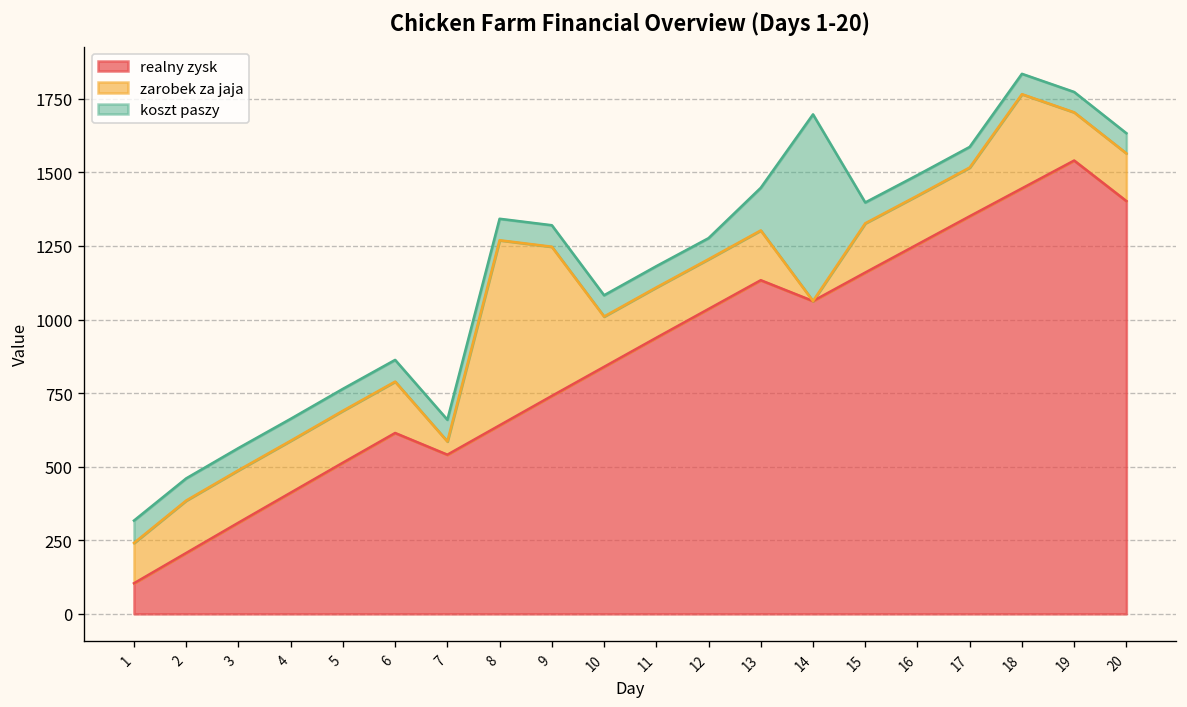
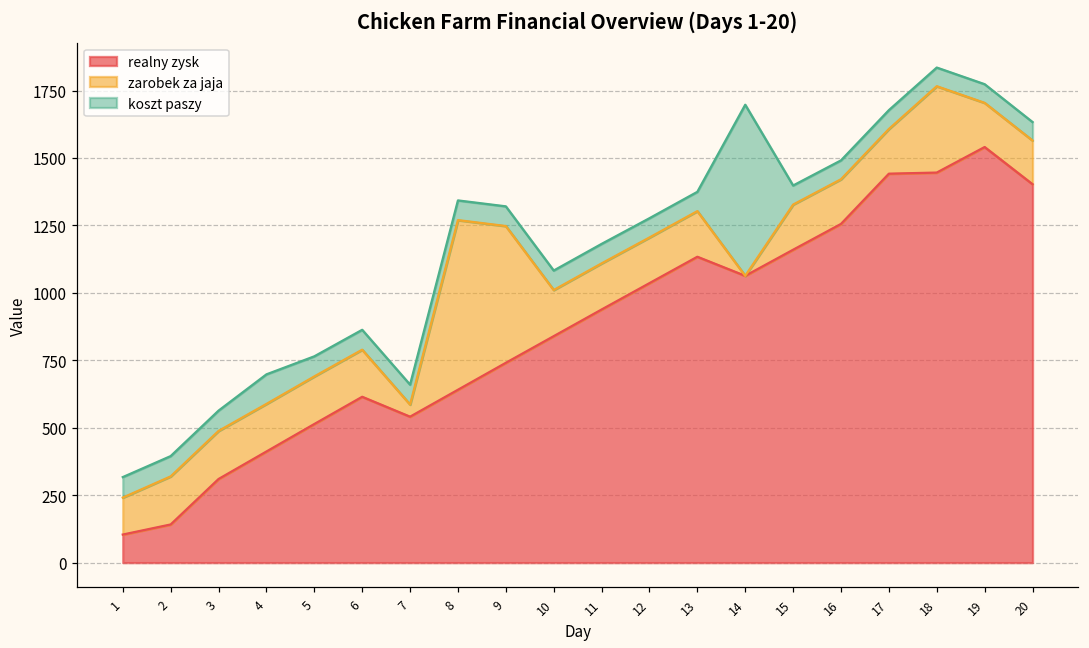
  {
    "realny zysk": {
      "1": 100,
-     "2": 210,
+     "2": 140,
      "3": 310,
      "4": 410,
      "5": 510,
      "6": 610,
      "7": 540,
      "8": 640,
      "9": 740,
      "10": 840,
      "11": 940,
      "12": 1040,
      "13": 1130,
      "15": 1160,
      "16": 1260,
-     "17": 1350,
+     "17": 1440,
      "18": 1450,
      "19": 1540,
      "20": 1400
    },
    "zarobek za jaja": {
      "1": 140,
      "2": 180,
      "3": 180,
      "4": 180,
      "5": 180,
      "6": 170,
      "7": 50,
      "8": 630,
      "9": 510,
      "10": 170,
      "11": 170,
      "12": 170,
      "13": 170,
      "15": 170,
      "16": 170,
      "17": 170,
      "18": 320,
      "19": 160,
      "20": 160
    },
    "koszt paszy": {
      "1": 80,
      "2": 80,
      "3": 80,
-     "4": 70,
+     "4": 110,
      "5": 70,
      "6": 70,
      "7": 70,
      "8": 70,
      "9": 70,
      "10": 70,
      "11": 70,
      "12": 70,
-     "13": 140,
+     "13": 70,
      "14": 630,
      "15": 70,
      "16": 70,
      "17": 70,
      "18": 70,
      "19": 70,
      "20": 70
    }
  }
